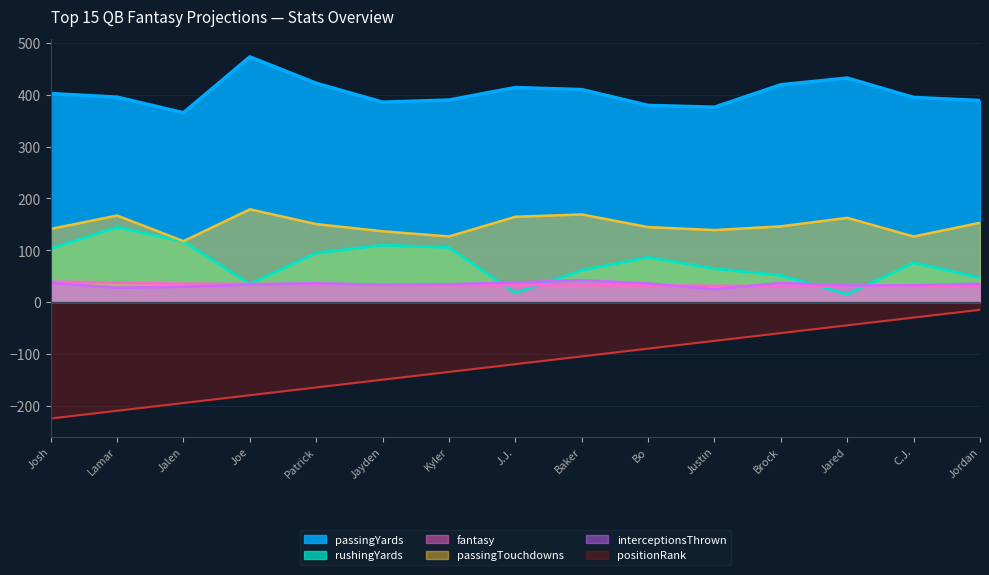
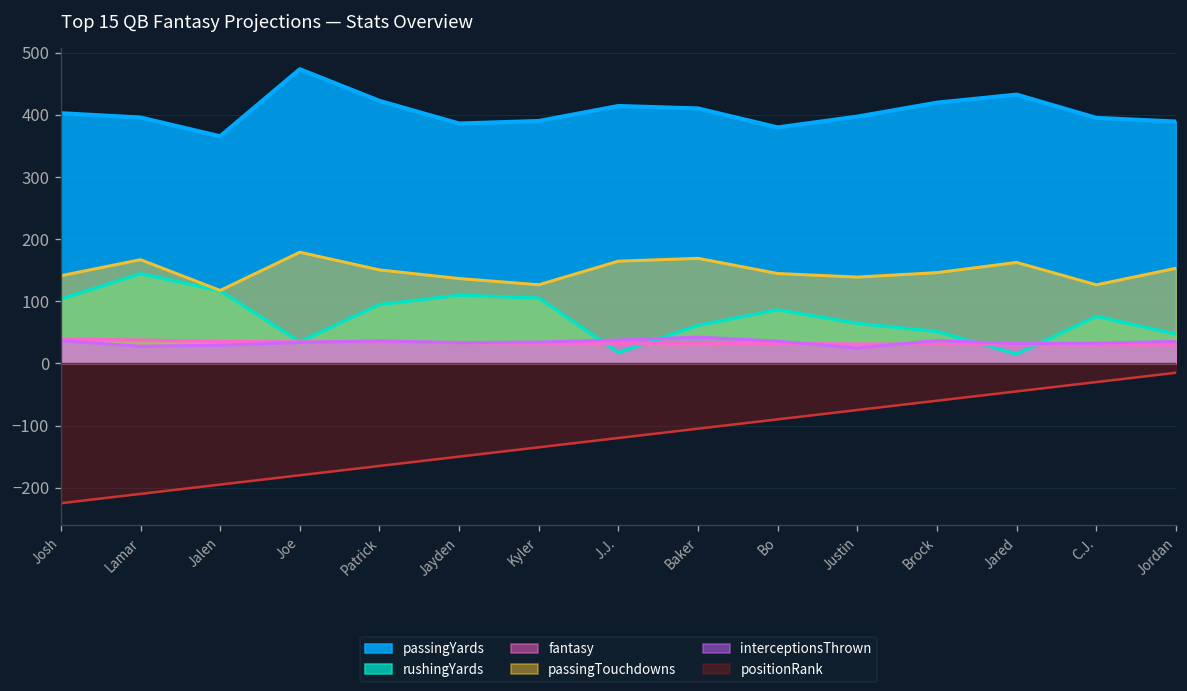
  {
    "passingYards": {
      "Josh": 400,
      "Lamar": 400,
      "Jalen": 370,
      "Joe": 470,
      "Patrick": 420,
      "Jayden": 390,
      "Kyler": 390,
      "J.J.": 410,
      "Baker": 410,
      "Bo": 380,
-     "Justin": 380,
+     "Justin": 400,
      "Brock": 420,
      "Jared": 430,
      "C.J.": 400,
      "Jordan": 390
    },
    "rushingYards": {
      "Josh": 100,
      "Lamar": 140,
      "Patrick": 90,
      "Jayden": 110,
      "Kyler": 110,
      "J.J.": 20,
      "Baker": 60,
      "Bo": 90,
      "Justin": 60,
      "Brock": 50,
      "Jared": 10,
      "C.J.": 80,
      "Jordan": 50
    },
    "passingTouchdowns": {
      "Josh": 140,
      "Lamar": 170,
      "Joe": 180,
      "Patrick": 150,
      "Jayden": 140,
      "Kyler": 130,
      "J.J.": 160,
      "Baker": 170,
      "Bo": 140,
      "Justin": 140,
      "Brock": 150,
      "Jared": 160,
      "C.J.": 130,
      "Jordan": 150
    }
  }
